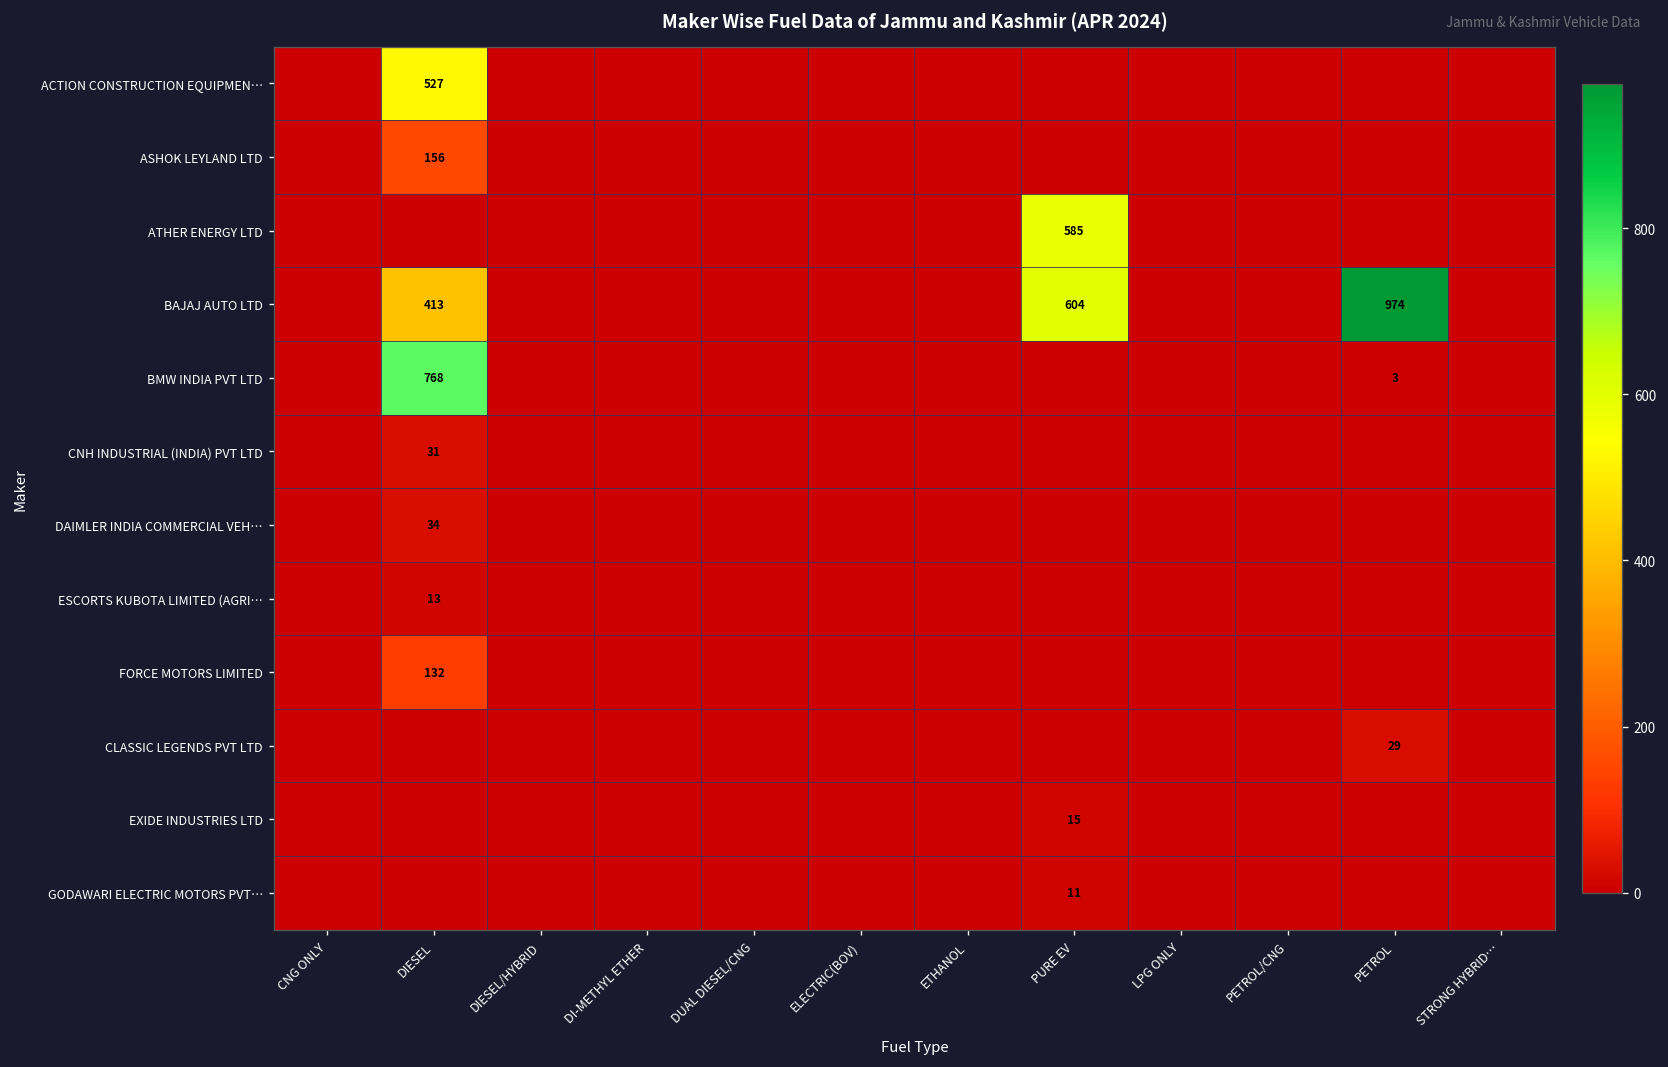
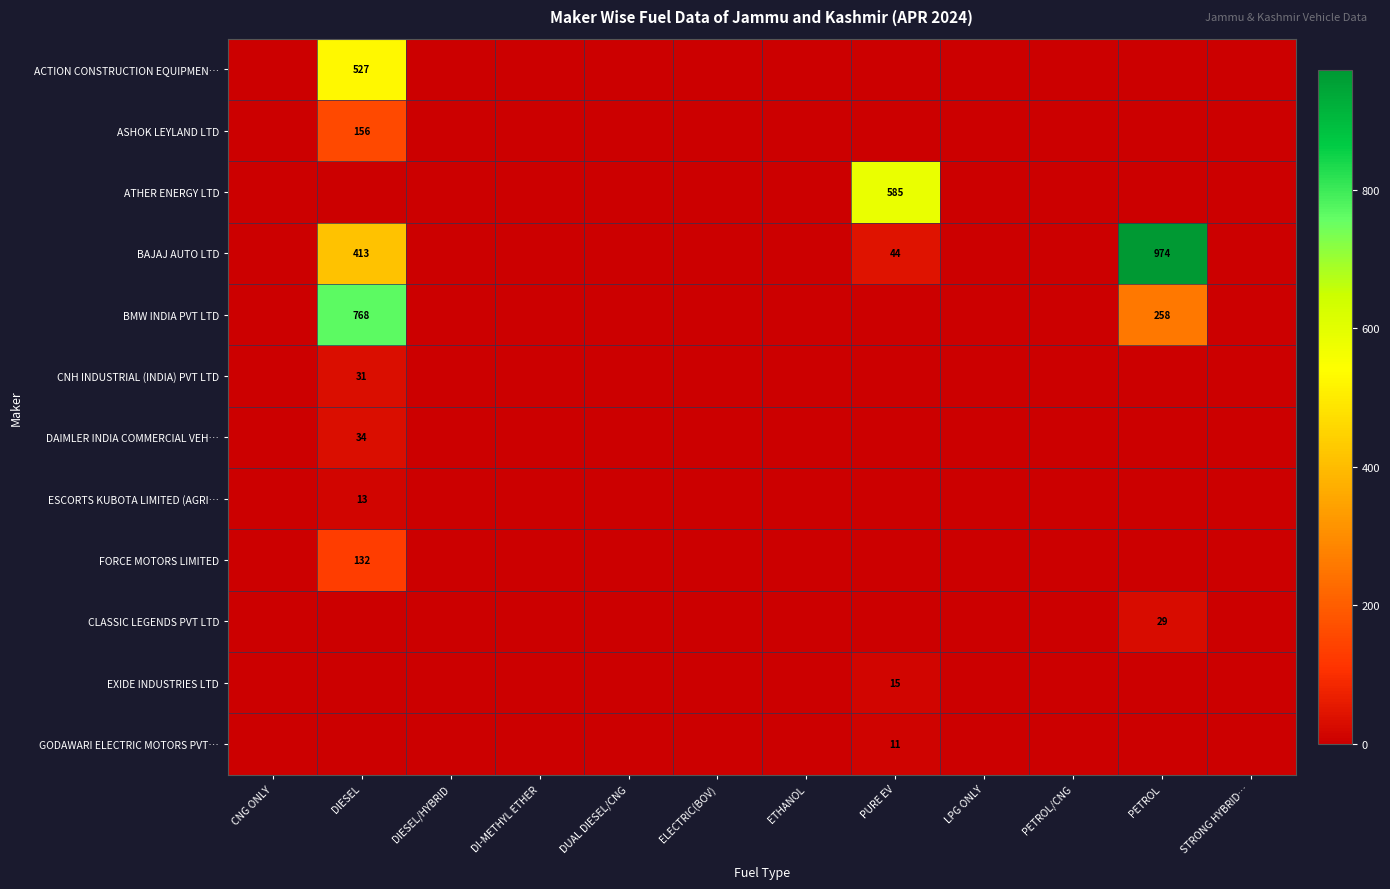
  {
    "ACTION CONSTRUCTION EQUIPMEN…": {
      "DIESEL": 527
    },
    "ASHOK LEYLAND LTD": {
      "DIESEL": 156
    },
    "ATHER ENERGY LTD": {
      "PURE EV": 585
    },
    "BAJAJ AUTO LTD": {
      "DIESEL": 413,
-     "PURE EV": 604,
+     "PURE EV": 44,
      "PETROL": 974
    },
    "BMW INDIA PVT LTD": {
      "DIESEL": 768,
-     "PETROL": 3
+     "PETROL": 258
    },
    "CNH INDUSTRIAL (INDIA) PVT LTD": {
      "DIESEL": 31
    },
    "DAIMLER INDIA COMMERCIAL VEH…": {
      "DIESEL": 34
    },
    "ESCORTS KUBOTA LIMITED (AGRI…": {
      "DIESEL": 13
    },
    "FORCE MOTORS LIMITED": {
      "DIESEL": 132
    },
    "CLASSIC LEGENDS PVT LTD": {
      "PETROL": 29
    },
    "EXIDE INDUSTRIES LTD": {
      "PURE EV": 15
    },
    "GODAWARI ELECTRIC MOTORS PVT…": {
      "PURE EV": 11
    }
  }
